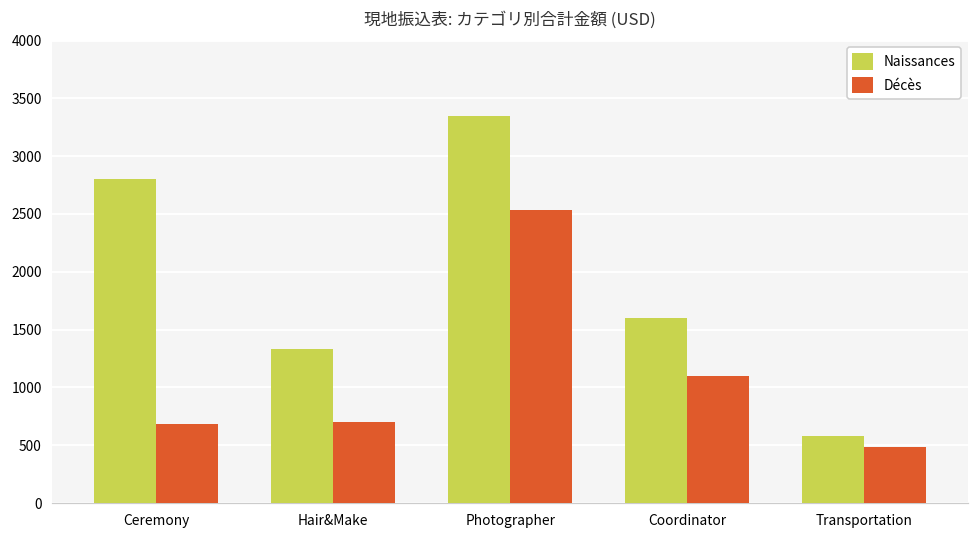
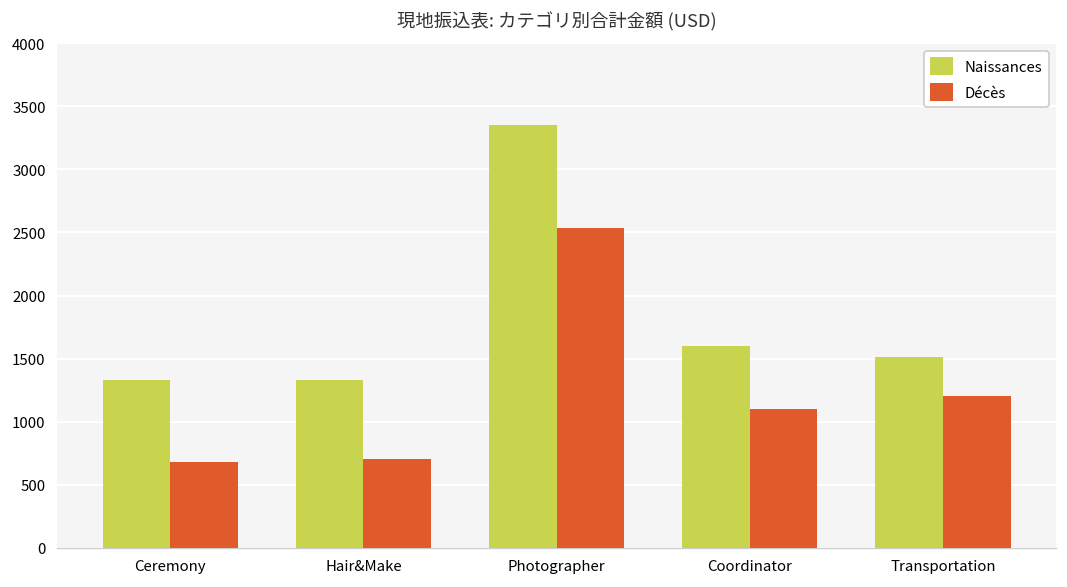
  {
    "Naissances": {
-     "Ceremony": 2800,
+     "Ceremony": 1330,
      "Hair&Make": 1330,
      "Photographer": 3350,
      "Coordinator": 1600,
-     "Transportation": 580
+     "Transportation": 1510
    },
    "Décès": {
      "Ceremony": 680,
      "Hair&Make": 700,
      "Photographer": 2540,
      "Coordinator": 1100,
-     "Transportation": 480
+     "Transportation": 1200
    }
  }
